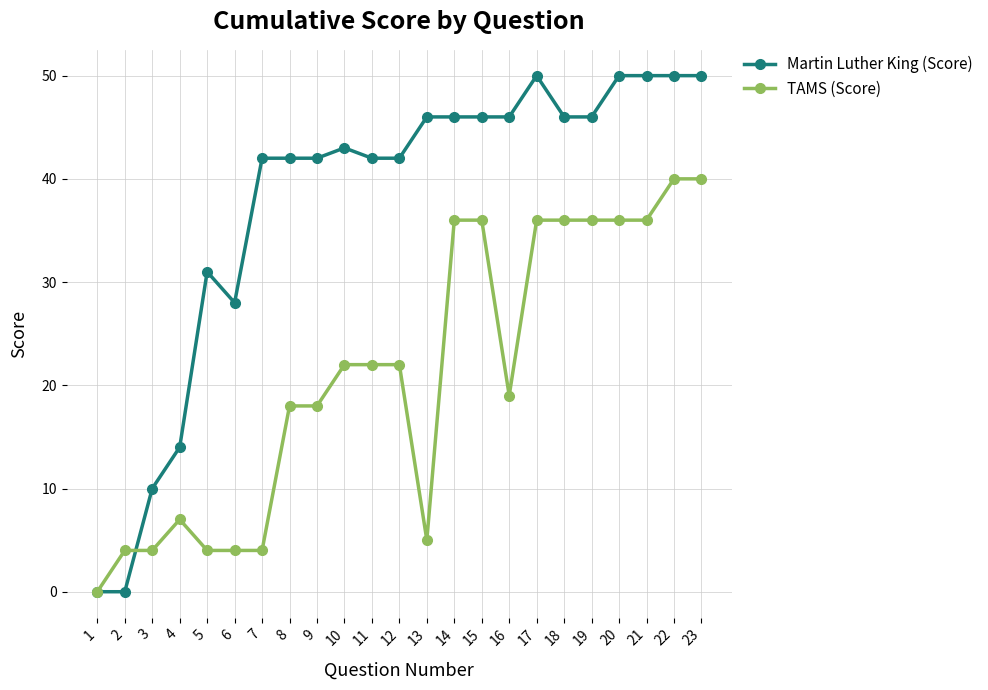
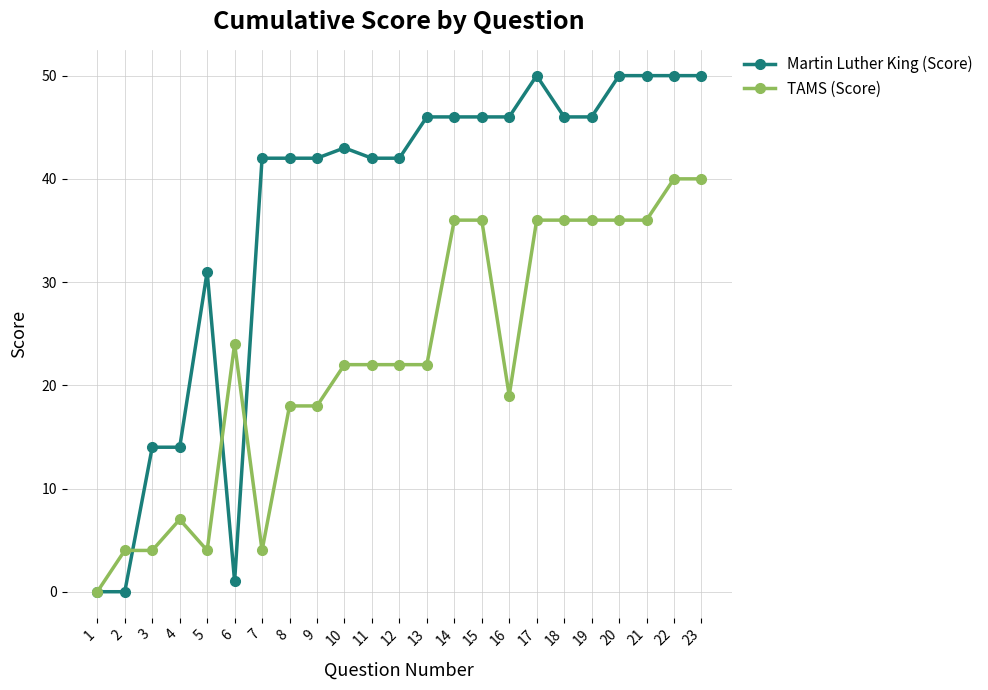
  {
    "Martin Luther King (Score)": {
      "2": 0,
-     "3": 10,
+     "3": 14,
      "4": 14,
      "5": 31,
-     "6": 28,
+     "6": 1,
      "7": 42,
      "8": 42,
      "9": 42,
      "10": 43,
      "11": 42,
      "12": 42,
      "13": 46,
      "14": 46,
      "15": 46,
      "16": 46,
      "17": 50,
      "18": 46,
      "19": 46,
      "20": 50,
      "21": 50,
      "22": 50,
      "23": 50
    },
    "TAMS (Score)": {
      "2": 4,
      "3": 4,
      "4": 7,
      "5": 4,
-     "6": 4,
+     "6": 24,
      "7": 4,
      "8": 18,
      "9": 18,
      "10": 22,
      "11": 22,
      "12": 22,
-     "13": 5,
+     "13": 22,
      "14": 36,
      "15": 36,
      "16": 19,
      "17": 36,
      "18": 36,
      "19": 36,
      "20": 36,
      "21": 36,
      "22": 40,
      "23": 40
    }
  }
